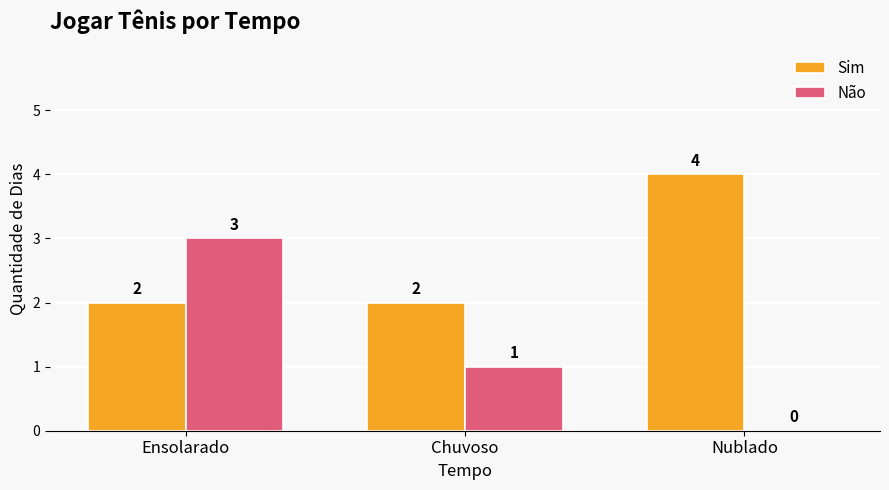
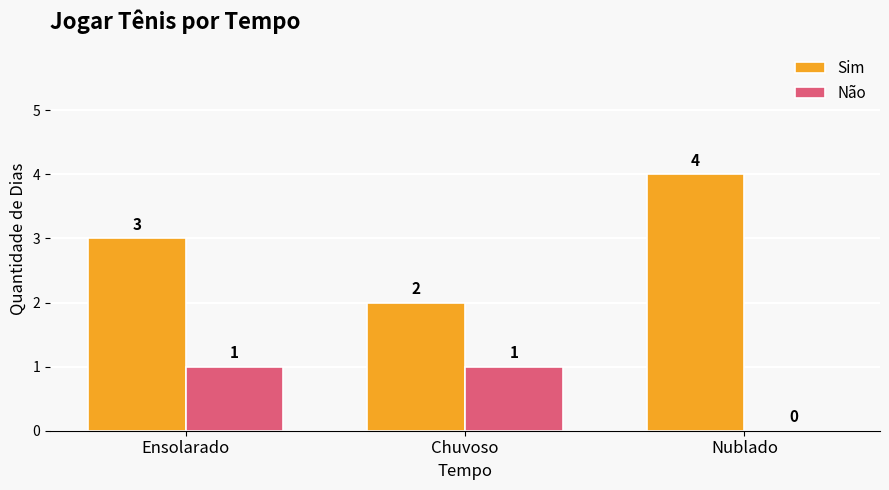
  {
    "Sim": {
-     "Ensolarado": 2,
+     "Ensolarado": 3,
      "Chuvoso": 2,
      "Nublado": 4
    },
    "Não": {
-     "Ensolarado": 3,
+     "Ensolarado": 1,
      "Chuvoso": 1,
      "Nublado": 0
    }
  }
